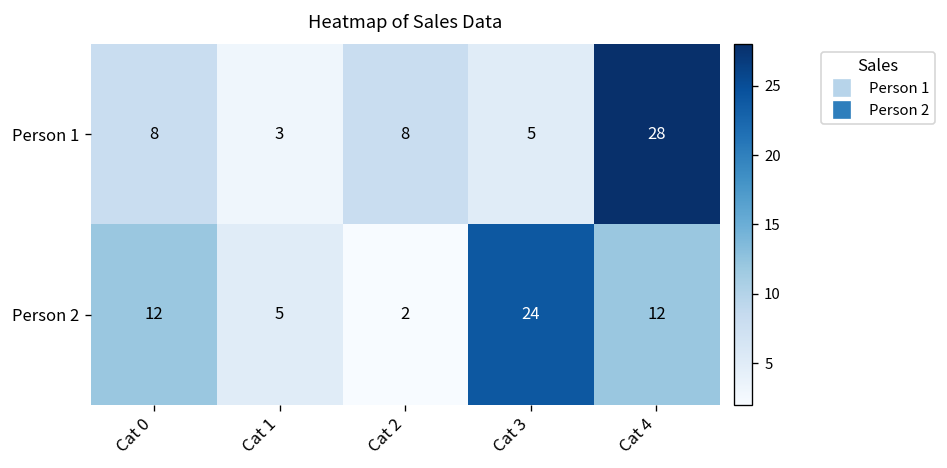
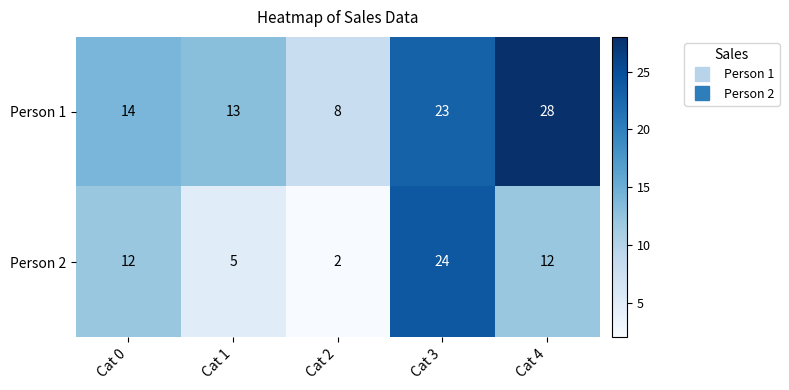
  {
    "Person 1": {
-     "Cat 0": 8,
-     "Cat 1": 3,
+     "Cat 0": 14,
+     "Cat 1": 13,
      "Cat 2": 8,
-     "Cat 3": 5,
+     "Cat 3": 23,
      "Cat 4": 28
    },
    "Person 2": {
      "Cat 0": 12,
      "Cat 1": 5,
      "Cat 2": 2,
      "Cat 3": 24,
      "Cat 4": 12
    }
  }
